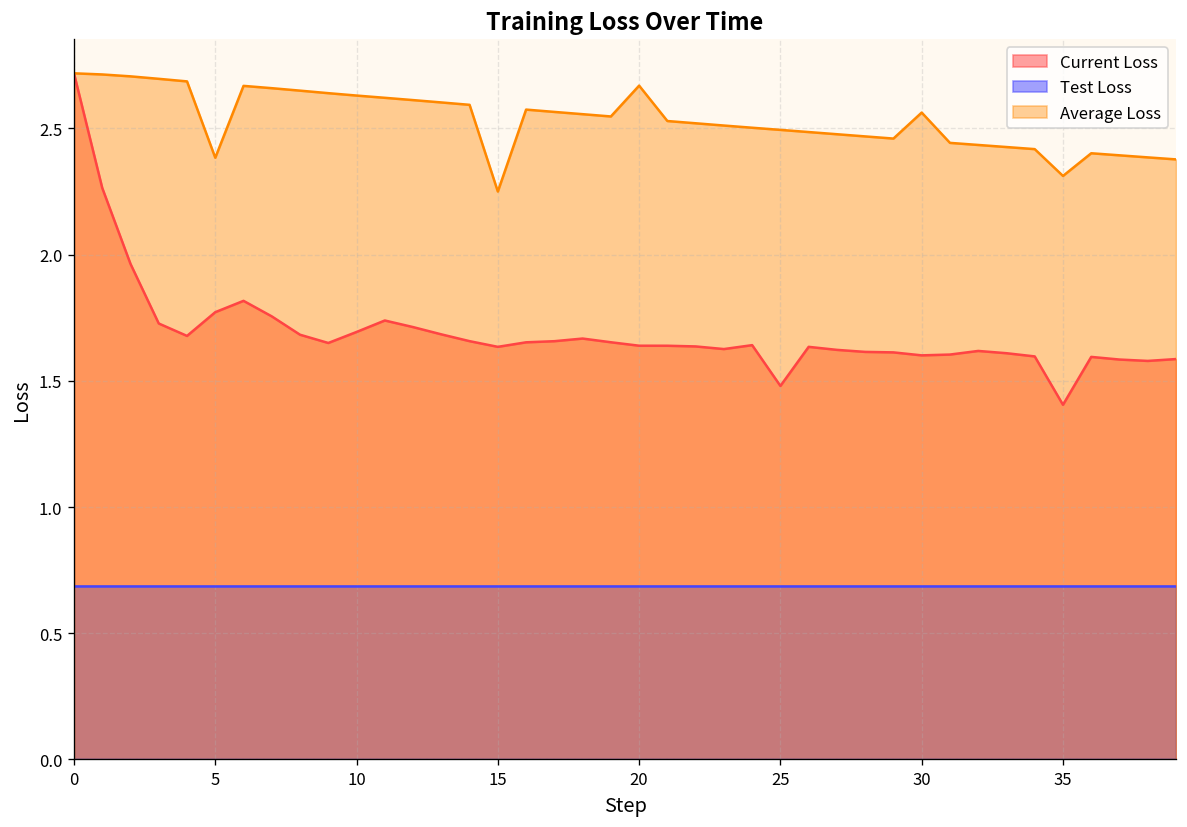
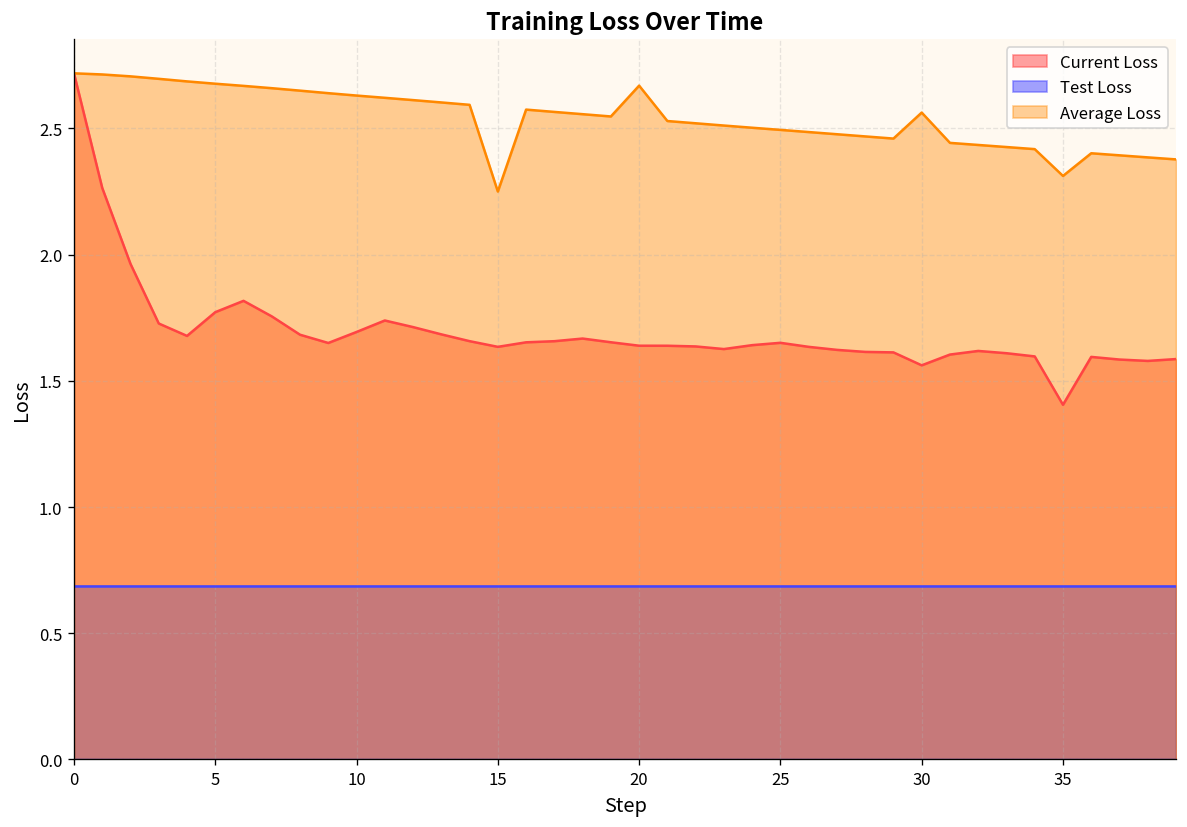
  {
    "Current Loss": {
      "5": 1.77,
      "10": 1.69,
      "15": 1.63,
      "20": 1.64,
-     "25": 1.48,
-     "30": 1.60,
+     "25": 1.65,
+     "30": 1.56,
      "35": 1.41
    },
    "Test Loss": {
      "0": 0.69,
      "5": 0.69,
      "10": 0.69,
      "15": 0.69,
      "20": 0.69,
      "25": 0.69,
      "30": 0.69,
      "35": 0.69
    },
    "Average Loss": {
-     "5": 2.38,
+     "5": 2.68,
      "10": 2.63,
      "15": 2.25,
      "20": 2.67,
      "25": 2.49,
      "30": 2.56,
      "35": 2.31
    }
  }
